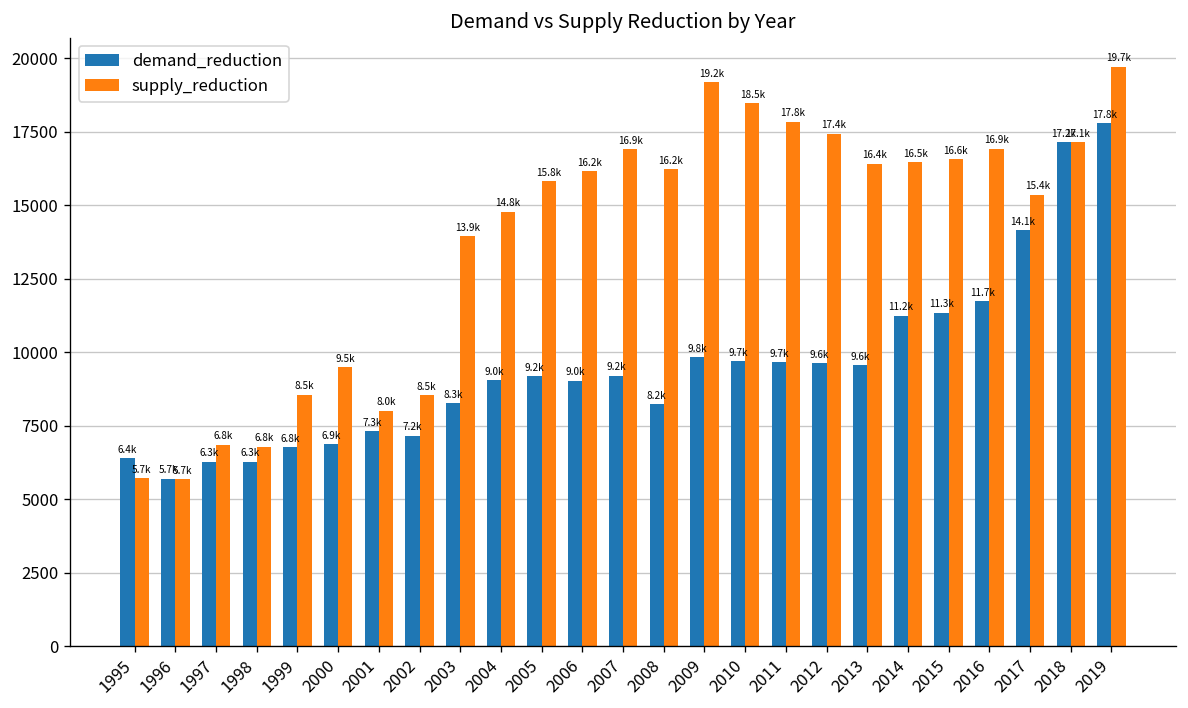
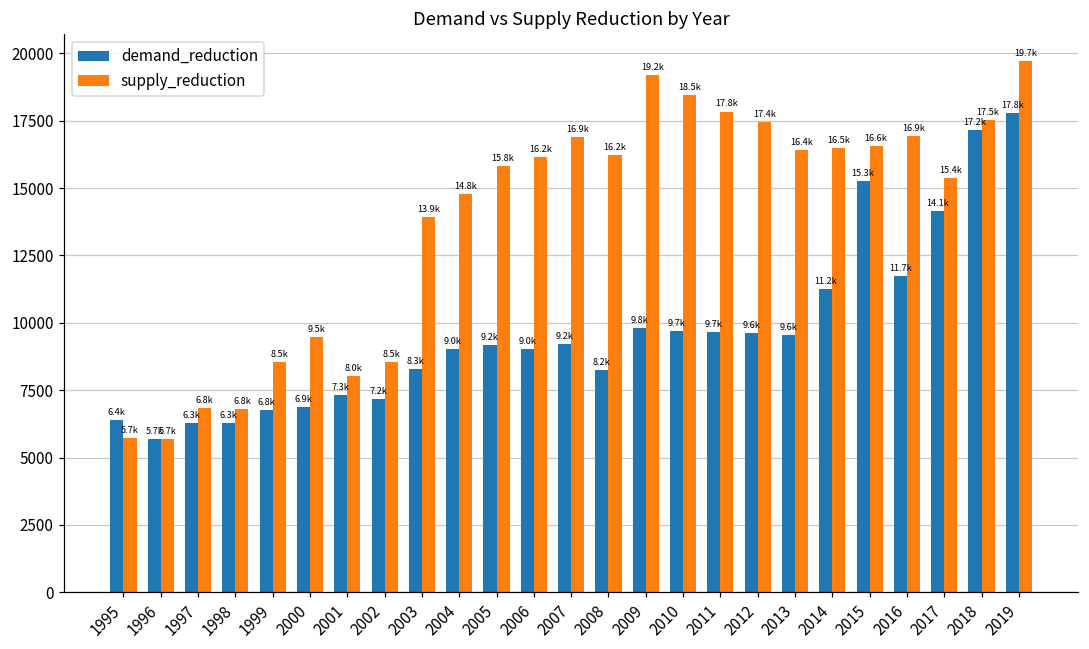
  {
    "demand_reduction": {
      "1995": "6.4k",
      "1997": "6.3k",
      "1998": "6.3k",
      "1999": "6.8k",
      "2000": "6.9k",
      "2001": "7.3k",
      "2002": "7.2k",
      "2003": "8.3k",
      "2004": "9.0k",
      "2005": "9.2k",
      "2006": "9.0k",
      "2007": "9.2k",
      "2008": "8.2k",
      "2009": "9.8k",
      "2010": "9.7k",
      "2011": "9.7k",
      "2012": "9.6k",
      "2013": "9.6k",
      "2014": "11.2k",
-     "2015": "11.3k",
+     "2015": "15.3k",
      "2016": "11.7k",
      "2017": "14.1k",
      "2018": "17.2k",
      "2019": "17.8k"
    },
    "supply_reduction": {
      "1995": "5.7k",
      "1997": "6.8k",
      "1998": "6.8k",
      "1999": "8.5k",
      "2000": "9.5k",
      "2001": "8.0k",
      "2002": "8.5k",
      "2003": "13.9k",
      "2004": "14.8k",
      "2005": "15.8k",
      "2006": "16.2k",
      "2007": "16.9k",
      "2008": "16.2k",
      "2009": "19.2k",
      "2010": "18.5k",
      "2011": "17.8k",
      "2012": "17.4k",
      "2013": "16.4k",
      "2014": "16.5k",
      "2015": "16.6k",
      "2016": "16.9k",
      "2017": "15.4k",
-     "2018": "17.1k",
+     "2018": "17.5k",
      "2019": "19.7k"
    }
  }
